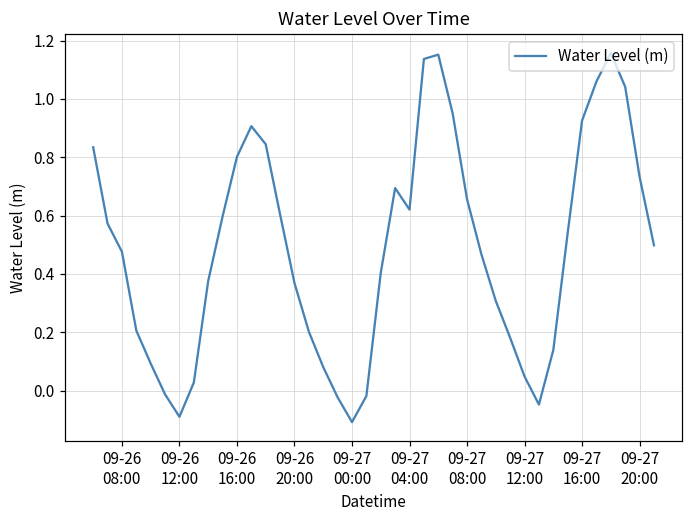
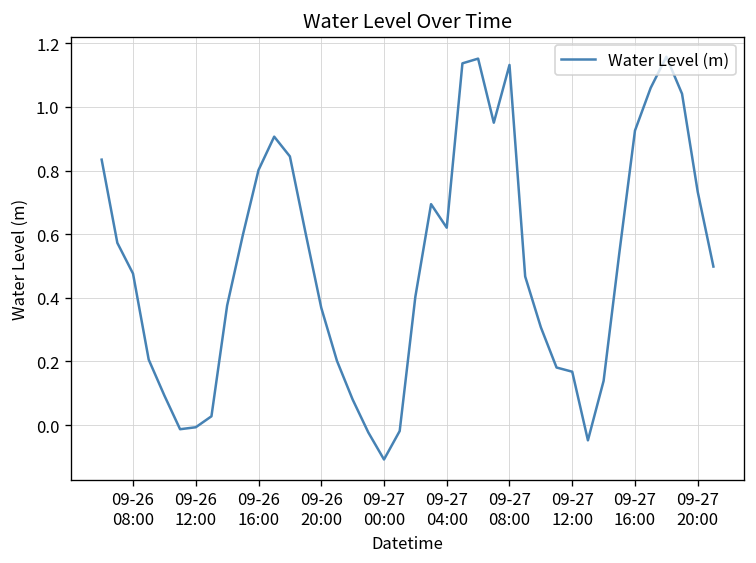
  {
    "09-26 08:00": 0.48,
-   "09-26 12:00": -0.09,
+   "09-26 12:00": -0.01,
    "09-26 16:00": 0.80,
    "09-26 20:00": 0.37,
    "09-27 00:00": -0.11,
    "09-27 04:00": 0.62,
-   "09-27 08:00": 0.66,
-   "09-27 12:00": 0.05,
+   "09-27 08:00": 1.13,
+   "09-27 12:00": 0.17,
    "09-27 16:00": 0.93,
    "09-27 20:00": 0.73
  }
